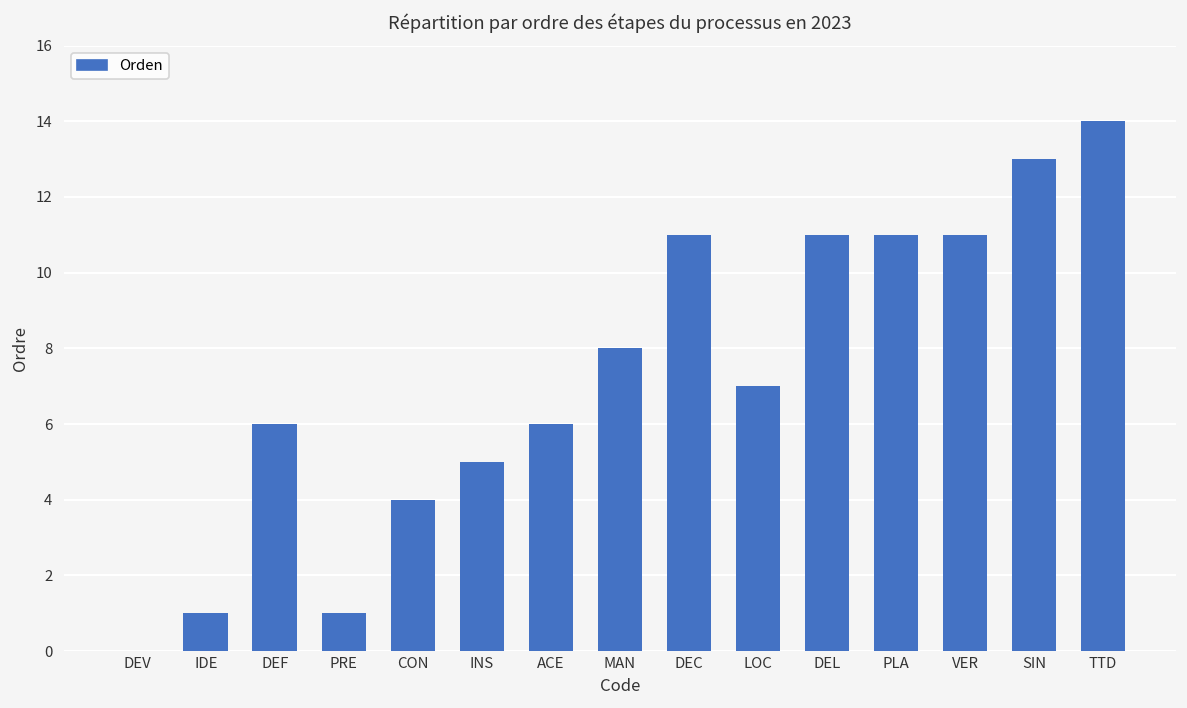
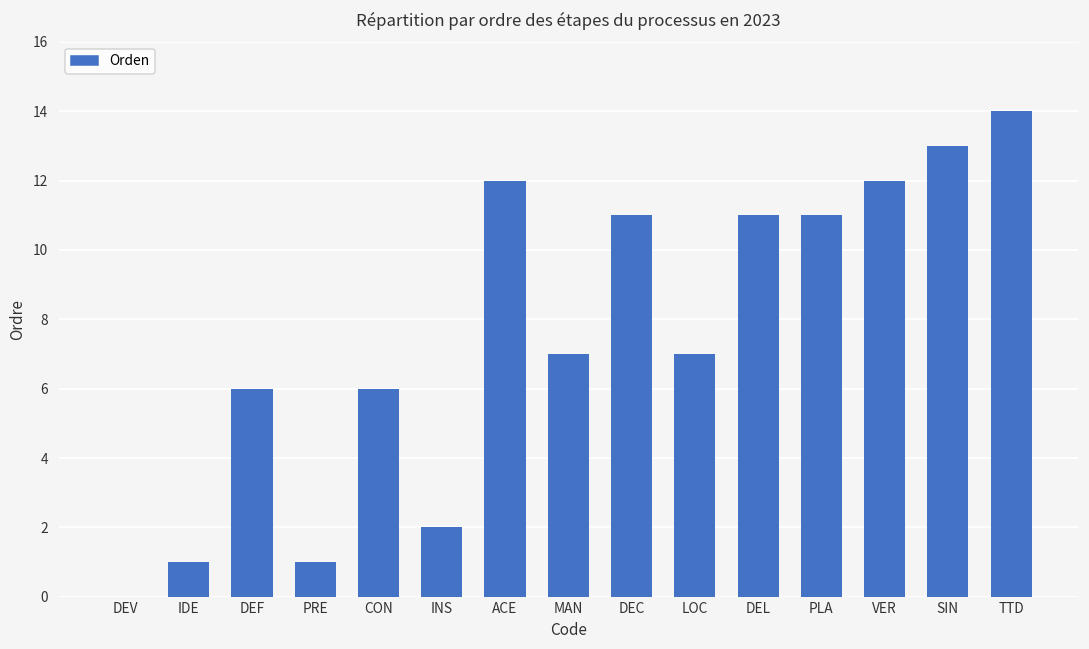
  {
    "DEV": 0,
    "IDE": 1,
    "DEF": 6,
    "PRE": 1,
-   "CON": 4,
-   "INS": 5,
-   "ACE": 6,
-   "MAN": 8,
+   "CON": 6,
+   "INS": 2,
+   "ACE": 12,
+   "MAN": 7,
    "DEC": 11,
    "LOC": 7,
    "DEL": 11,
    "PLA": 11,
-   "VER": 11,
+   "VER": 12,
    "SIN": 13,
    "TTD": 14
  }
